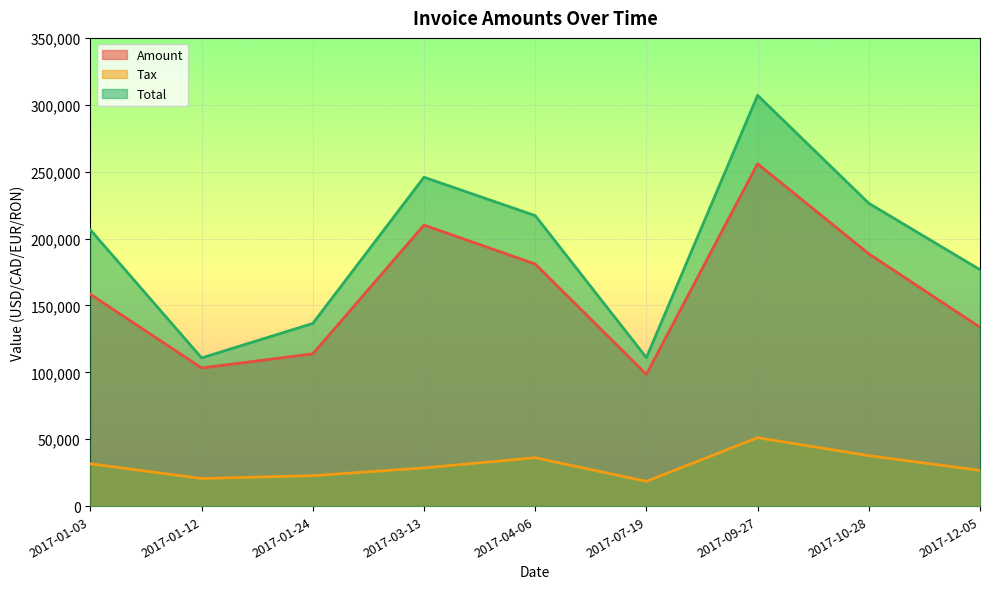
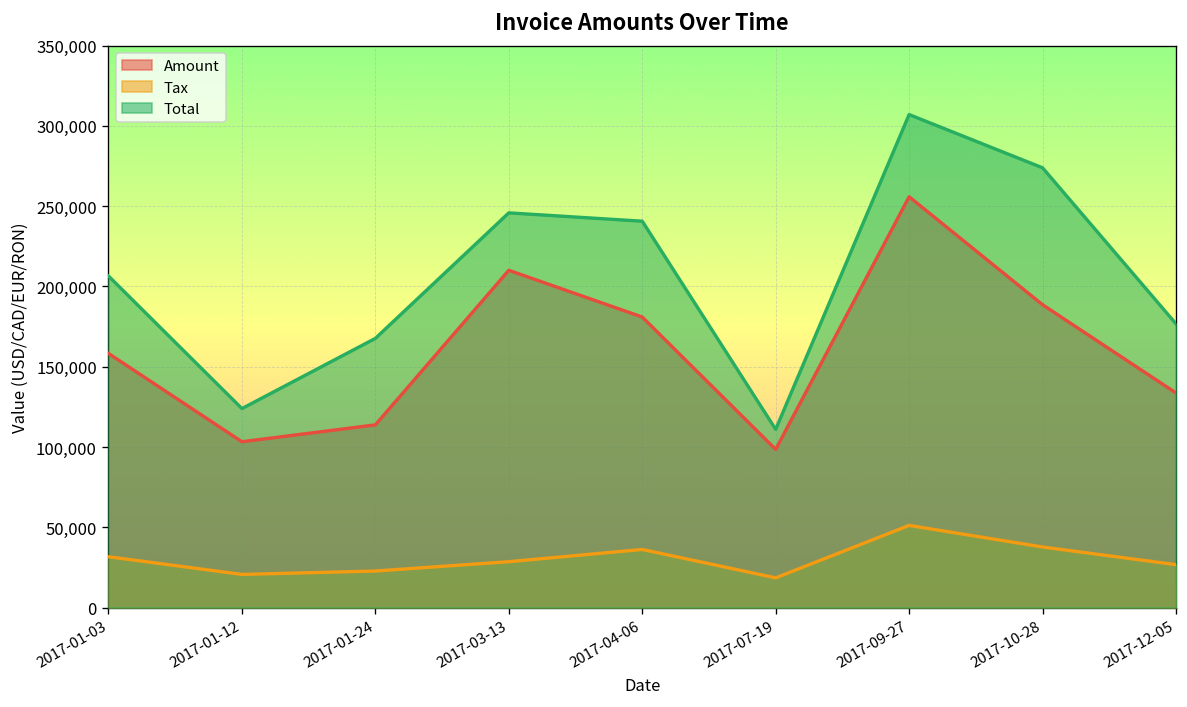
  {
    "Amount": {
      "2017-01-03": "158,000",
      "2017-01-12": "103,000",
      "2017-01-24": "114,000",
      "2017-03-13": "210,000",
      "2017-04-06": "181,000",
      "2017-07-19": "99,000",
      "2017-09-27": "256,000",
      "2017-10-28": "189,000",
      "2017-12-05": "134,000"
    },
    "Tax": {
      "2017-01-03": "32,000",
      "2017-01-12": "21,000",
      "2017-01-24": "23,000",
      "2017-03-13": "29,000",
      "2017-04-06": "36,000",
      "2017-07-19": "19,000",
      "2017-09-27": "51,000",
      "2017-10-28": "38,000",
      "2017-12-05": "27,000"
    },
    "Total": {
      "2017-01-03": "207,000",
-     "2017-01-12": "111,000",
-     "2017-01-24": "137,000",
+     "2017-01-12": "124,000",
+     "2017-01-24": "168,000",
      "2017-03-13": "246,000",
-     "2017-04-06": "217,000",
+     "2017-04-06": "241,000",
      "2017-07-19": "111,000",
      "2017-09-27": "307,000",
-     "2017-10-28": "226,000",
+     "2017-10-28": "274,000",
      "2017-12-05": "177,000"
    }
  }
